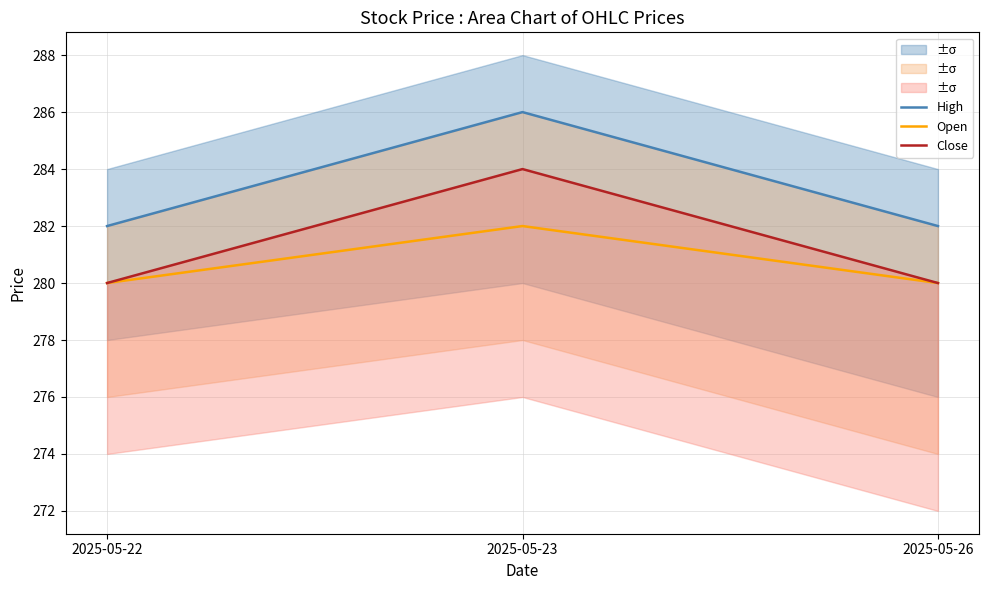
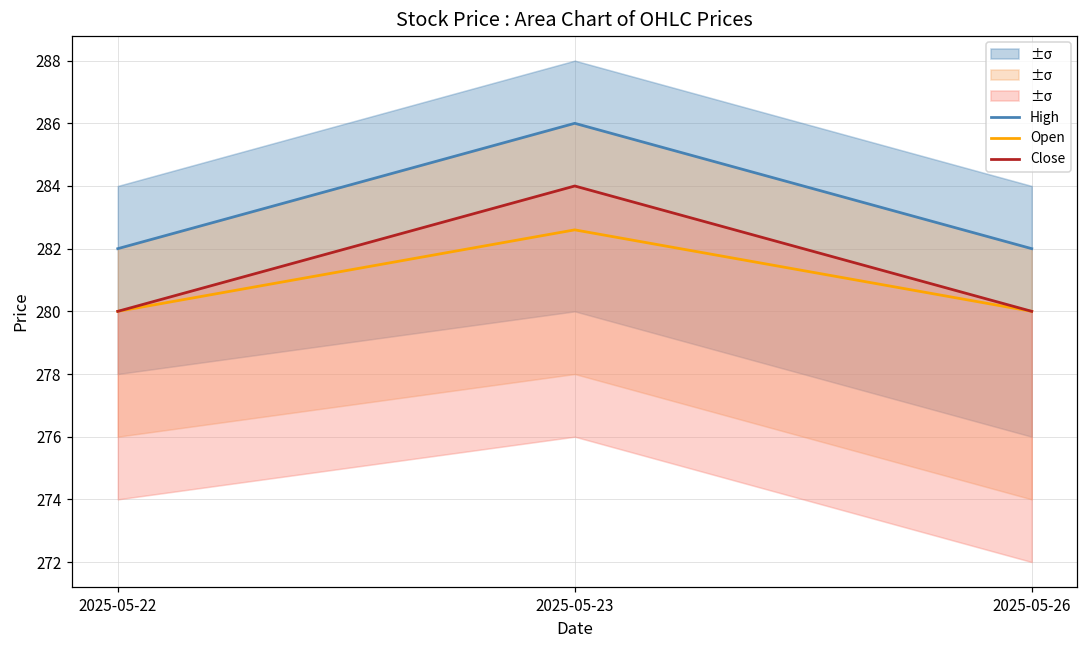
  {
    "Open": {
-     "2025-05-23": 282.0
+     "2025-05-23": 282.6
    }
  }
